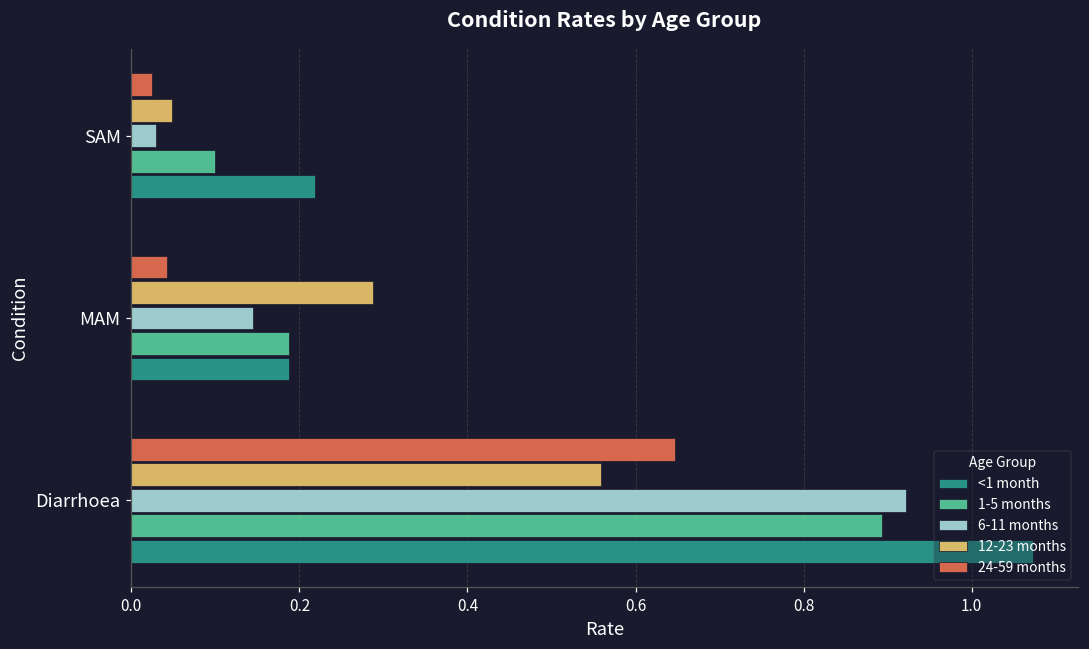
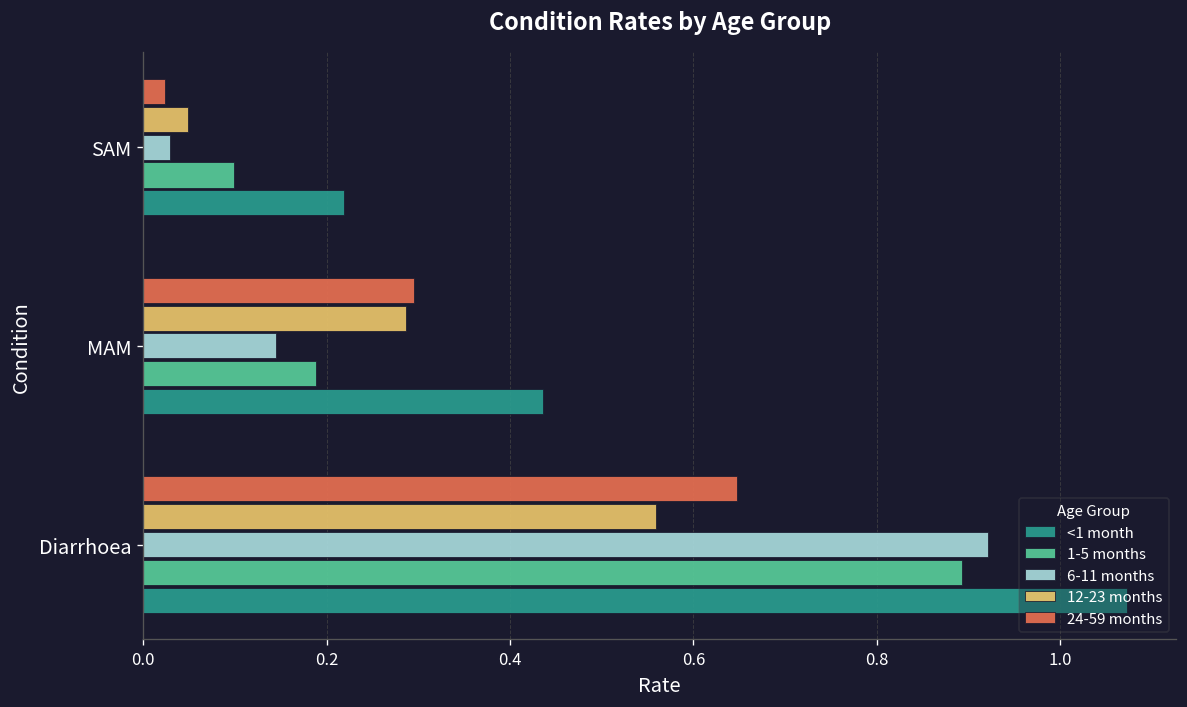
  {
    "<1 month": {
      "SAM": 0.22,
-     "MAM": 0.19
+     "MAM": 0.44
    },
    "1-5 months": {
      "SAM": 0.10,
      "MAM": 0.19,
      "Diarrhoea": 0.89
    },
    "6-11 months": {
      "SAM": 0.03,
      "MAM": 0.14,
      "Diarrhoea": 0.92
    },
    "12-23 months": {
      "SAM": 0.05,
      "MAM": 0.29,
      "Diarrhoea": 0.56
    },
    "24-59 months": {
      "SAM": 0.02,
-     "MAM": 0.04,
+     "MAM": 0.30,
      "Diarrhoea": 0.65
    }
  }
